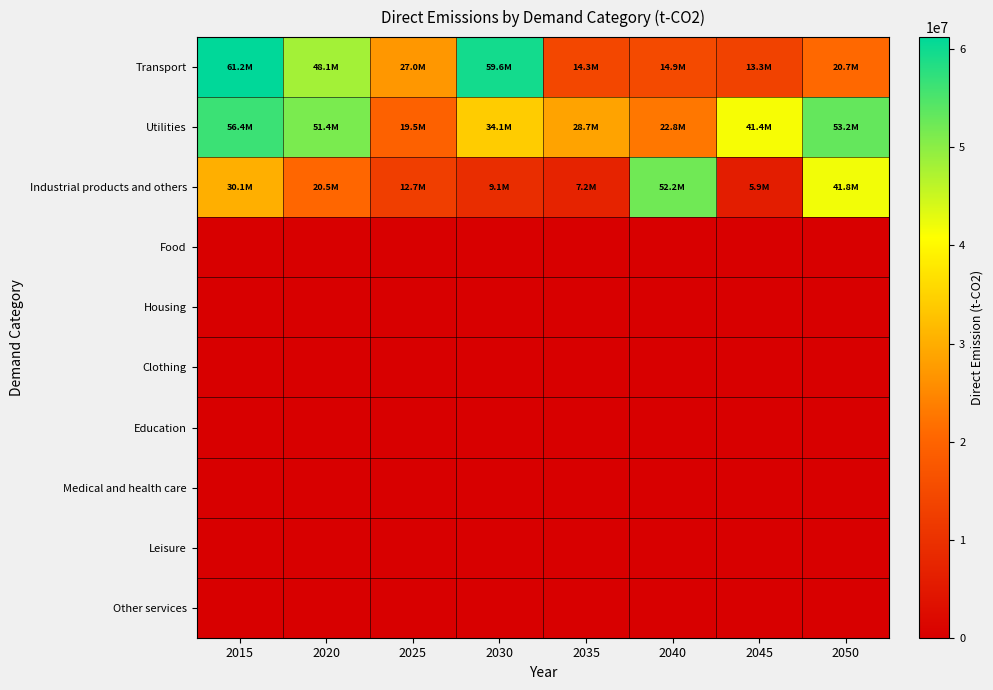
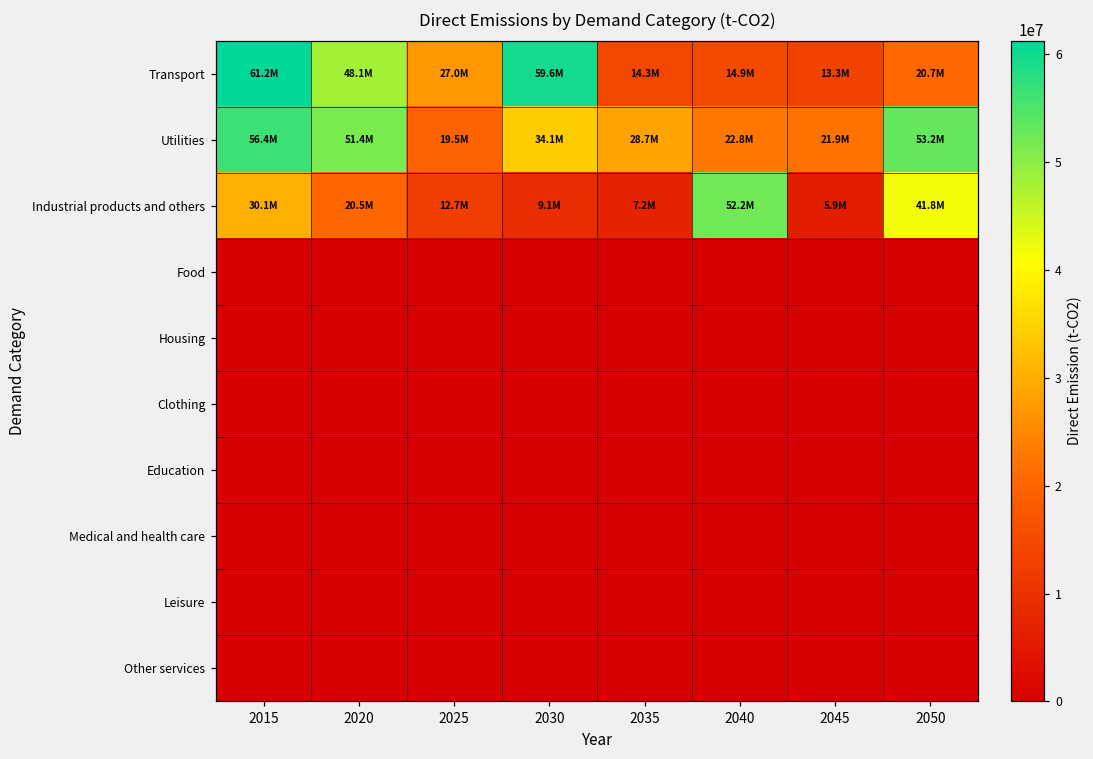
  {
    "Transport": {
      "2015": "61.2M",
      "2020": "48.1M",
      "2025": "27.0M",
      "2030": "59.6M",
      "2035": "14.3M",
      "2040": "14.9M",
      "2045": "13.3M",
      "2050": "20.7M"
    },
    "Utilities": {
      "2015": "56.4M",
      "2020": "51.4M",
      "2025": "19.5M",
      "2030": "34.1M",
      "2035": "28.7M",
      "2040": "22.8M",
-     "2045": "41.4M",
+     "2045": "21.9M",
      "2050": "53.2M"
    },
    "Industrial products and others": {
      "2015": "30.1M",
      "2020": "20.5M",
      "2025": "12.7M",
      "2030": "9.1M",
      "2035": "7.2M",
      "2040": "52.2M",
      "2045": "5.9M",
      "2050": "41.8M"
    }
  }
